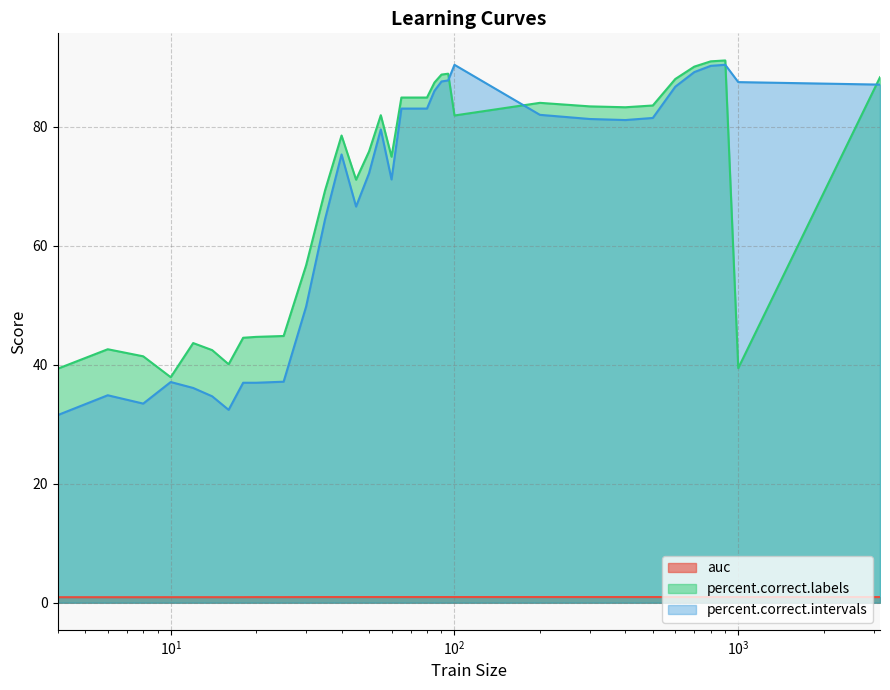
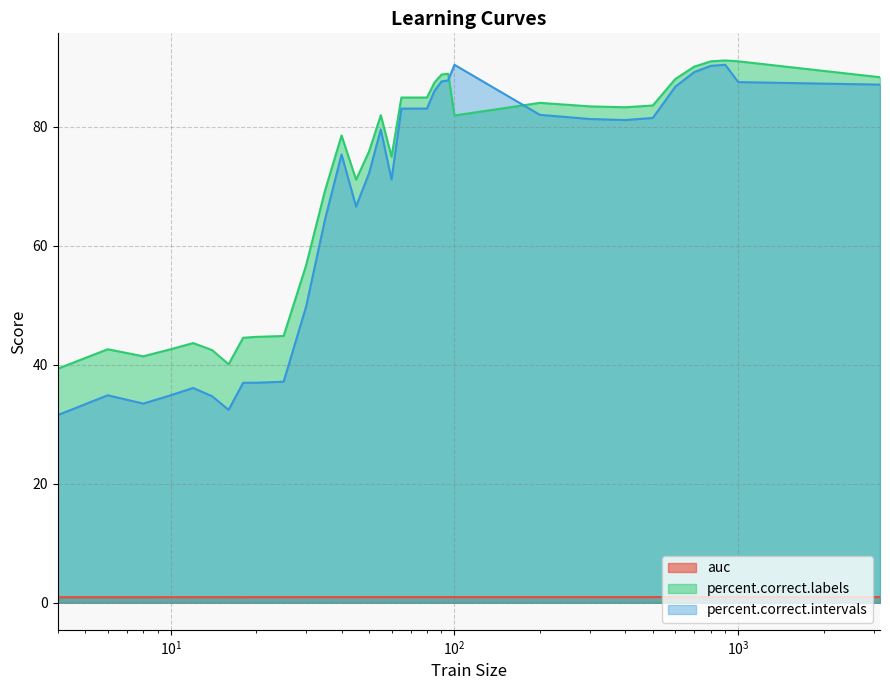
  {
    "auc": {
      "10^1": 1,
      "10^2": 1
    },
    "percent.correct.labels": {
-     "10^1": 38,
+     "10^1": 43,
      "10^2": 82,
-     "10^3": 39
+     "10^3": 91
    },
    "percent.correct.intervals": {
-     "10^1": 37,
+     "10^1": 35,
      "10^2": 90,
      "10^3": 87
    }
  }
